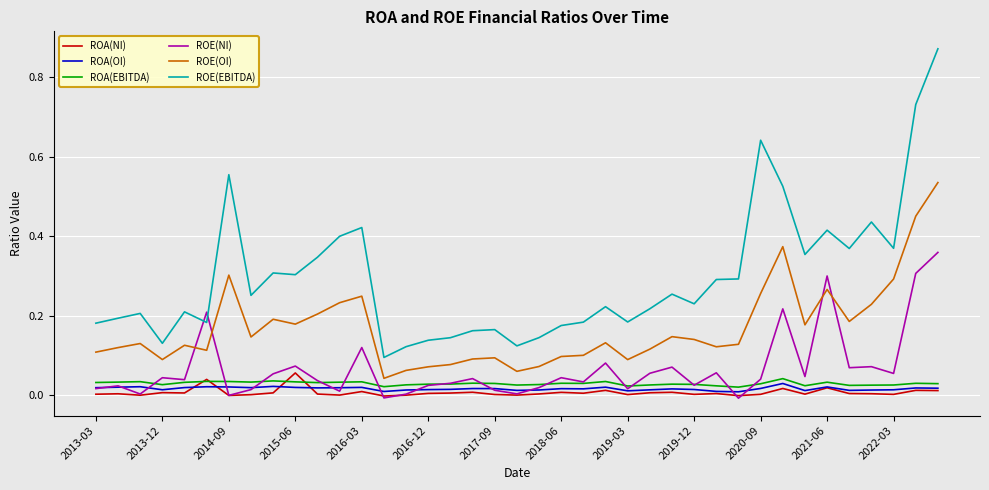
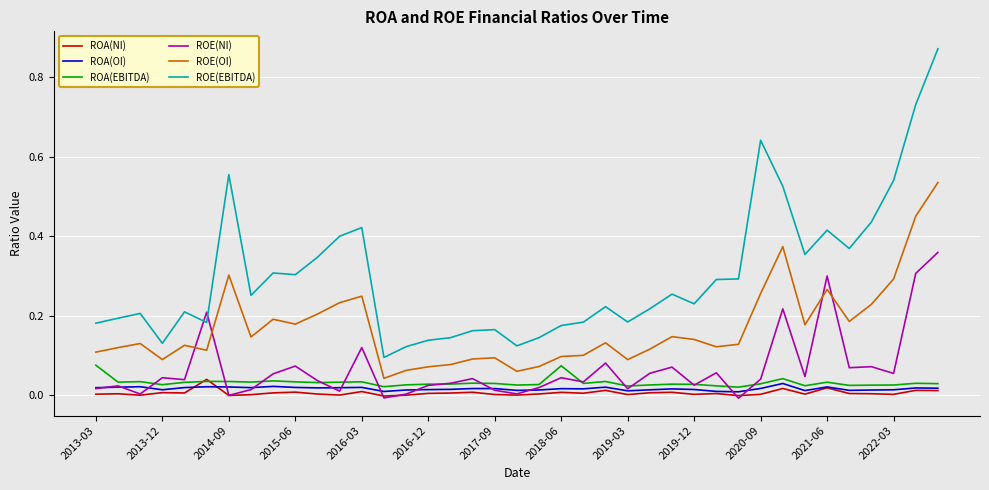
  {
    "ROA(NI)": {
      "2013-03": 0.00,
      "2013-12": 0.01,
-     "2015-06": 0.06,
+     "2015-06": 0.01,
      "2016-03": 0.01,
      "2016-12": 0.01,
      "2017-09": 0.00,
      "2018-06": 0.01,
      "2019-03": 0.00,
      "2019-12": 0.00,
      "2020-09": 0.00,
      "2022-03": 0.00
    },
    "ROA(OI)": {
      "2013-12": 0.01,
      "2014-09": 0.02,
      "2015-06": 0.02,
      "2016-03": 0.02,
      "2016-12": 0.01,
      "2018-06": 0.02,
      "2019-12": 0.01,
      "2020-09": 0.02,
      "2022-03": 0.01
    },
    "ROA(EBITDA)": {
-     "2013-03": 0.03,
+     "2013-03": 0.08,
      "2013-12": 0.03,
      "2014-09": 0.04,
      "2015-06": 0.03,
      "2016-03": 0.03,
      "2017-09": 0.03,
-     "2018-06": 0.03,
+     "2018-06": 0.07,
      "2019-03": 0.02,
      "2020-09": 0.03,
      "2021-06": 0.03,
      "2022-03": 0.03
    },
    "ROE(NI)": {
      "2013-12": 0.04,
      "2015-06": 0.07,
      "2016-03": 0.12,
      "2018-06": 0.04,
      "2020-09": 0.04,
      "2021-06": 0.30,
      "2022-03": 0.06
    },
    "ROE(OI)": {
      "2013-03": 0.11,
      "2013-12": 0.09,
      "2014-09": 0.30,
      "2015-06": 0.18,
      "2016-03": 0.25,
      "2016-12": 0.07,
      "2017-09": 0.09,
      "2018-06": 0.10,
      "2019-03": 0.09,
      "2019-12": 0.14,
      "2020-09": 0.26,
      "2021-06": 0.27,
      "2022-03": 0.29
    },
    "ROE(EBITDA)": {
      "2013-03": 0.18,
      "2013-12": 0.13,
      "2014-09": 0.56,
      "2015-06": 0.30,
      "2016-03": 0.42,
      "2016-12": 0.14,
      "2017-09": 0.17,
      "2018-06": 0.18,
      "2019-03": 0.18,
      "2019-12": 0.23,
      "2020-09": 0.64,
      "2021-06": 0.42,
-     "2022-03": 0.37
+     "2022-03": 0.54
    }
  }
